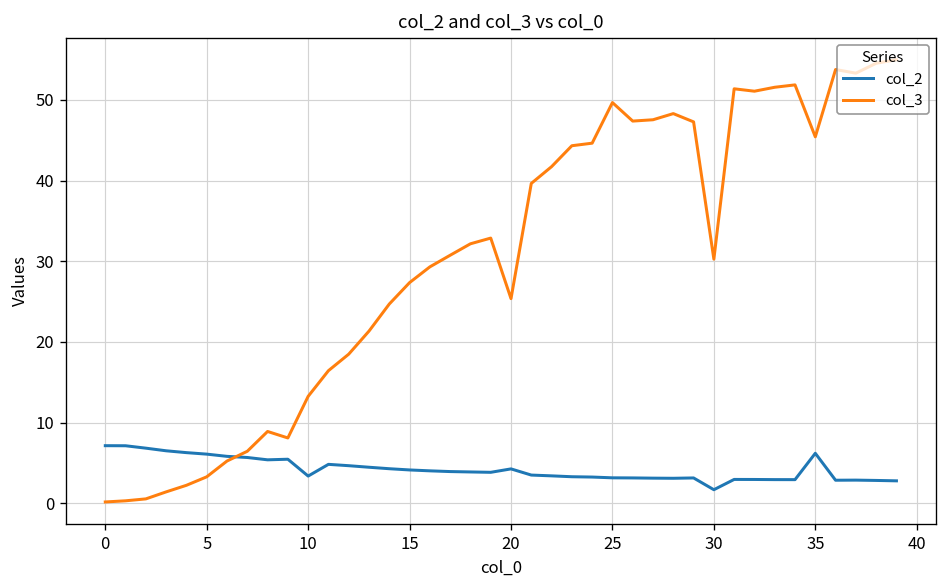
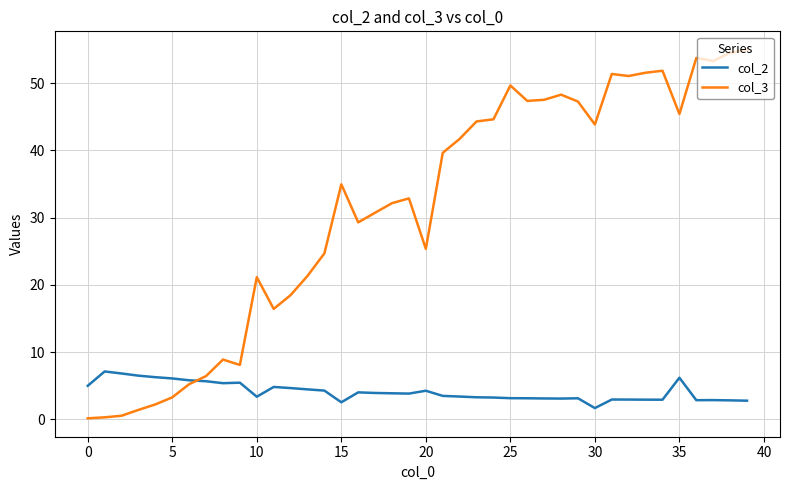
  {
    "col_2": {
-     "0": 7,
+     "0": 5,
      "5": 6,
      "10": 3,
-     "15": 4,
+     "15": 3,
      "20": 4,
      "25": 3,
      "30": 2,
      "35": 6
    },
    "col_3": {
      "0": 0,
      "5": 3,
-     "10": 13,
-     "15": 27,
+     "10": 21,
+     "15": 35,
      "20": 25,
      "25": 50,
-     "30": 30,
+     "30": 44,
      "35": 45
    }
  }
